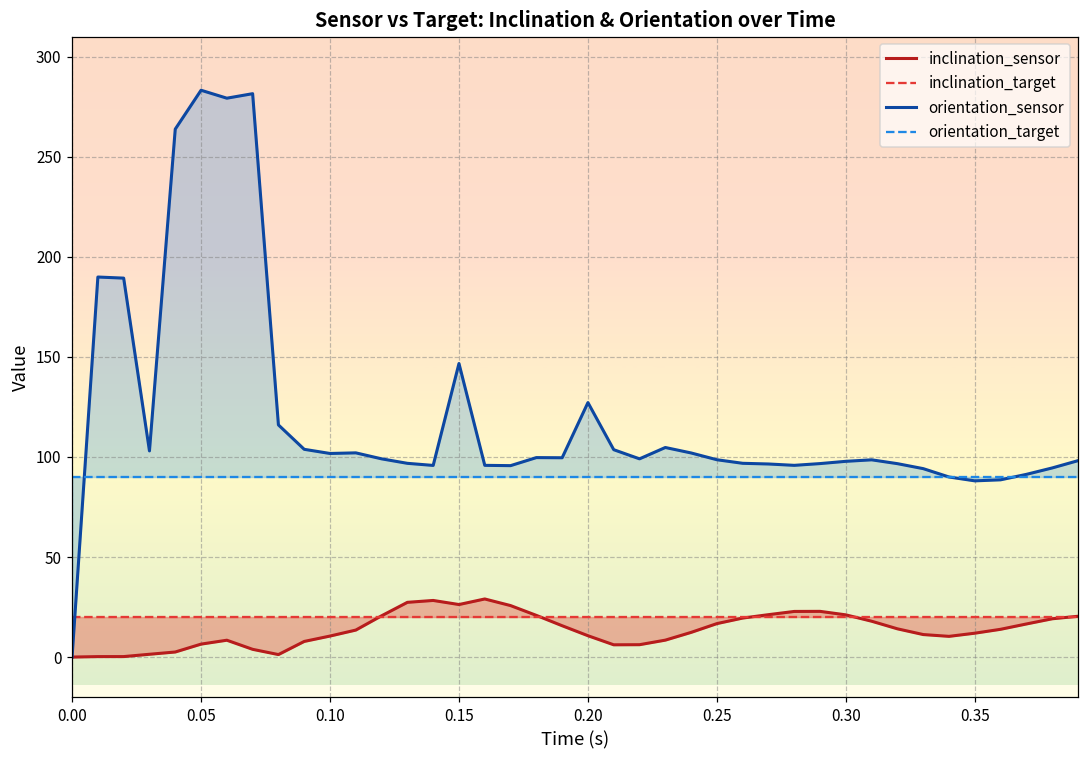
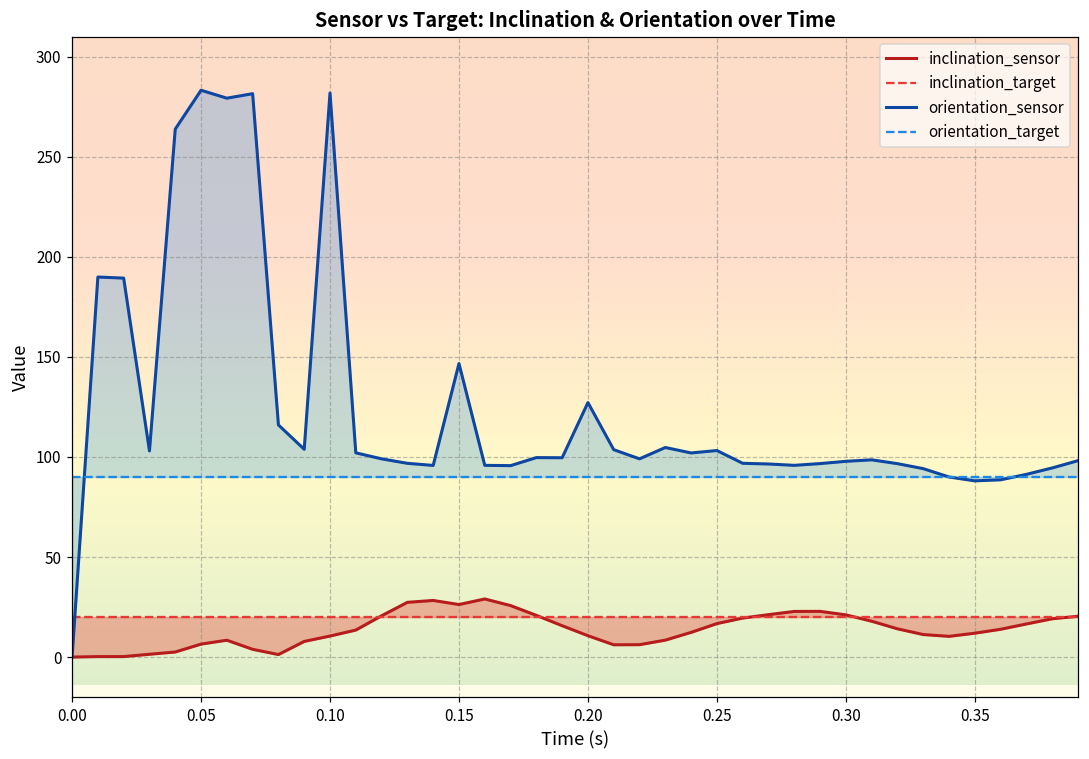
  {
    "orientation_sensor": {
-     "0.10": 102,
-     "0.25": 99,
+     "0.10": 282,
+     "0.25": 103,
      "0.35": 88
    }
  }
